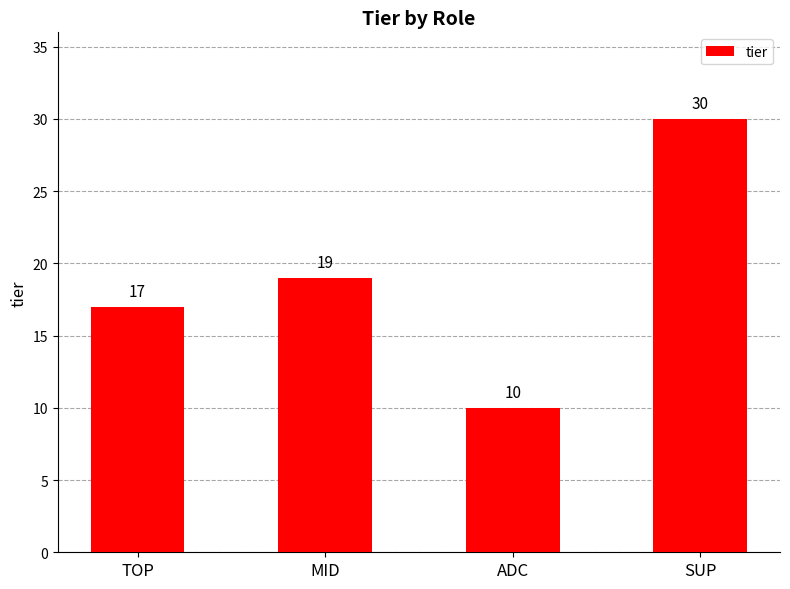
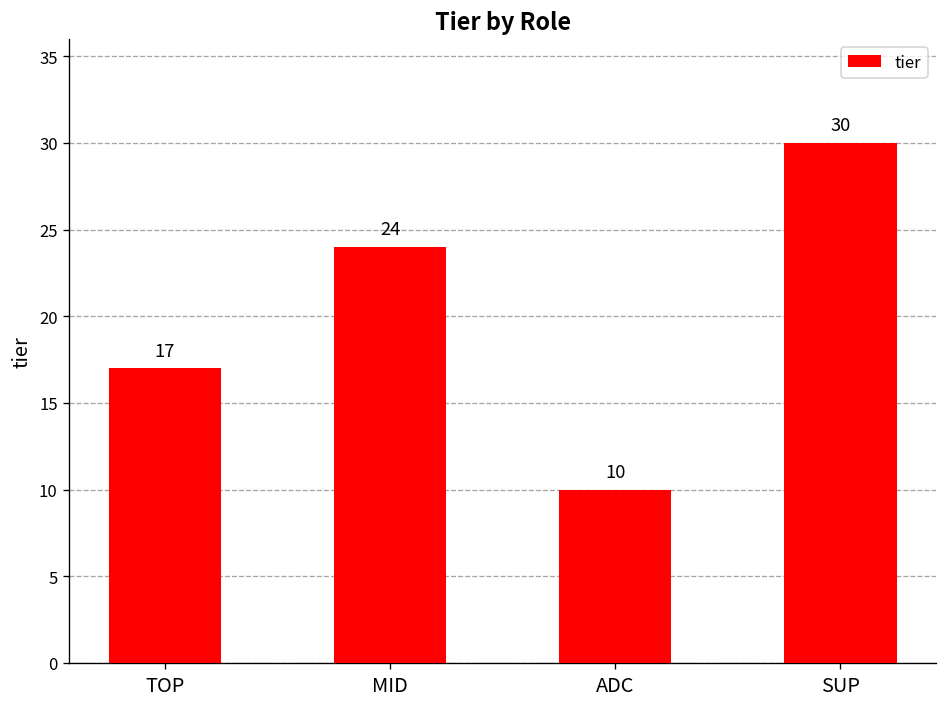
  {
    "TOP": 17,
-   "MID": 19,
+   "MID": 24,
    "ADC": 10,
    "SUP": 30
  }
